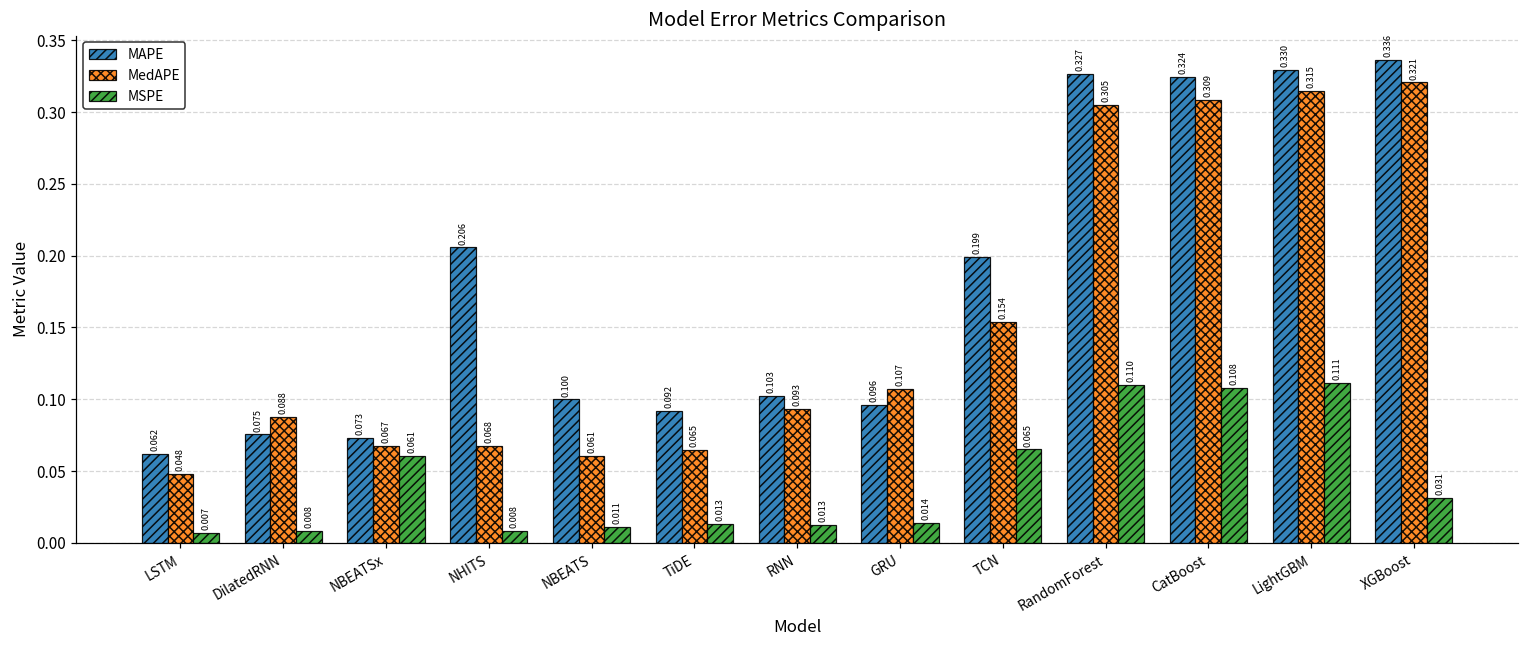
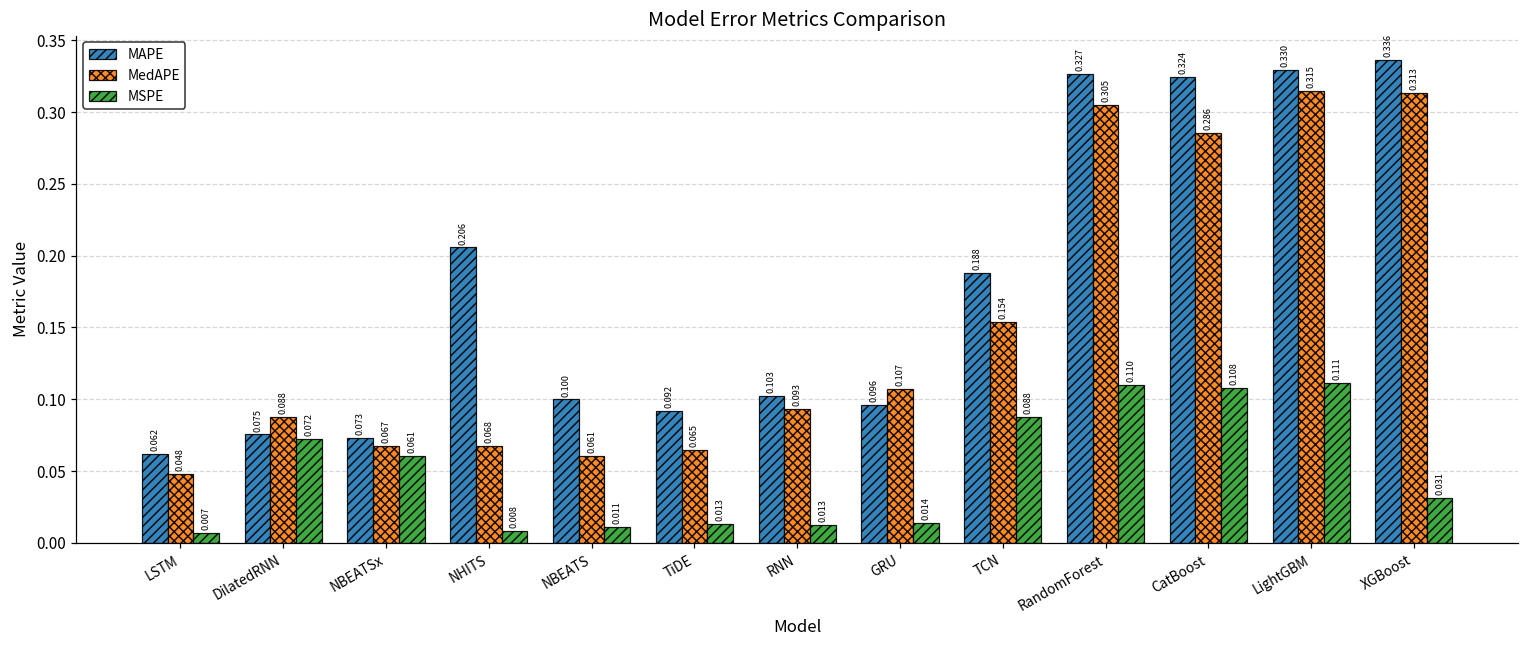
  {
    "MAPE": {
      "LSTM": 0.062,
      "DilatedRNN": 0.075,
      "NBEATSx": 0.073,
      "NHITS": 0.206,
      "NBEATS": 0.100,
      "TiDE": 0.092,
      "RNN": 0.103,
      "GRU": 0.096,
-     "TCN": 0.199,
+     "TCN": 0.188,
      "RandomForest": 0.327,
      "CatBoost": 0.324,
      "LightGBM": 0.330,
      "XGBoost": 0.336
    },
    "MedAPE": {
      "LSTM": 0.048,
      "DilatedRNN": 0.088,
      "NBEATSx": 0.067,
      "NHITS": 0.068,
      "NBEATS": 0.061,
      "TiDE": 0.065,
      "RNN": 0.093,
      "GRU": 0.107,
      "TCN": 0.154,
      "RandomForest": 0.305,
-     "CatBoost": 0.309,
+     "CatBoost": 0.286,
      "LightGBM": 0.315,
-     "XGBoost": 0.321
+     "XGBoost": 0.313
    },
    "MSPE": {
      "LSTM": 0.007,
-     "DilatedRNN": 0.008,
+     "DilatedRNN": 0.072,
      "NBEATSx": 0.061,
      "NHITS": 0.008,
      "NBEATS": 0.011,
      "TiDE": 0.013,
      "RNN": 0.013,
      "GRU": 0.014,
-     "TCN": 0.065,
+     "TCN": 0.088,
      "RandomForest": 0.110,
      "CatBoost": 0.108,
      "LightGBM": 0.111,
      "XGBoost": 0.031
    }
  }
